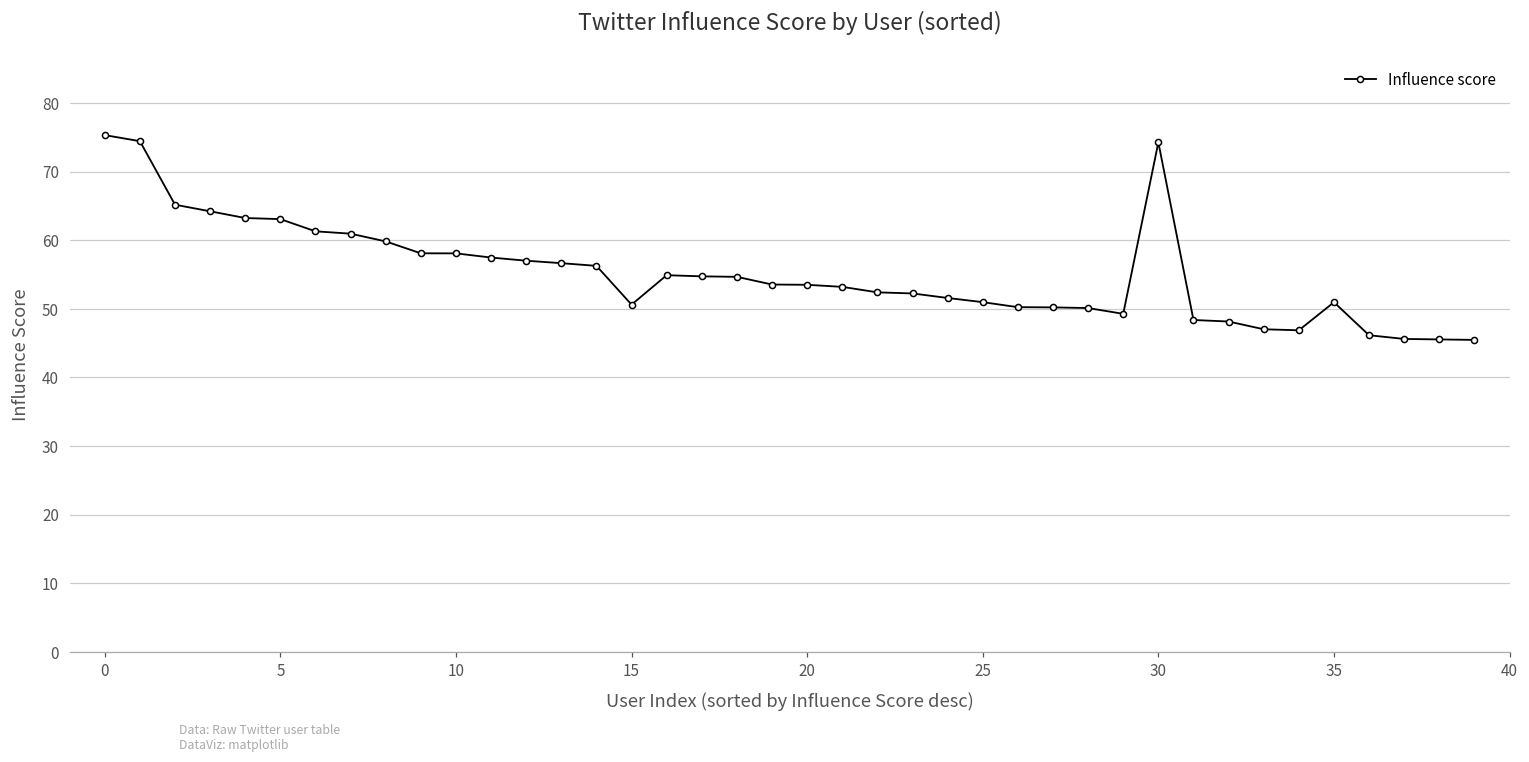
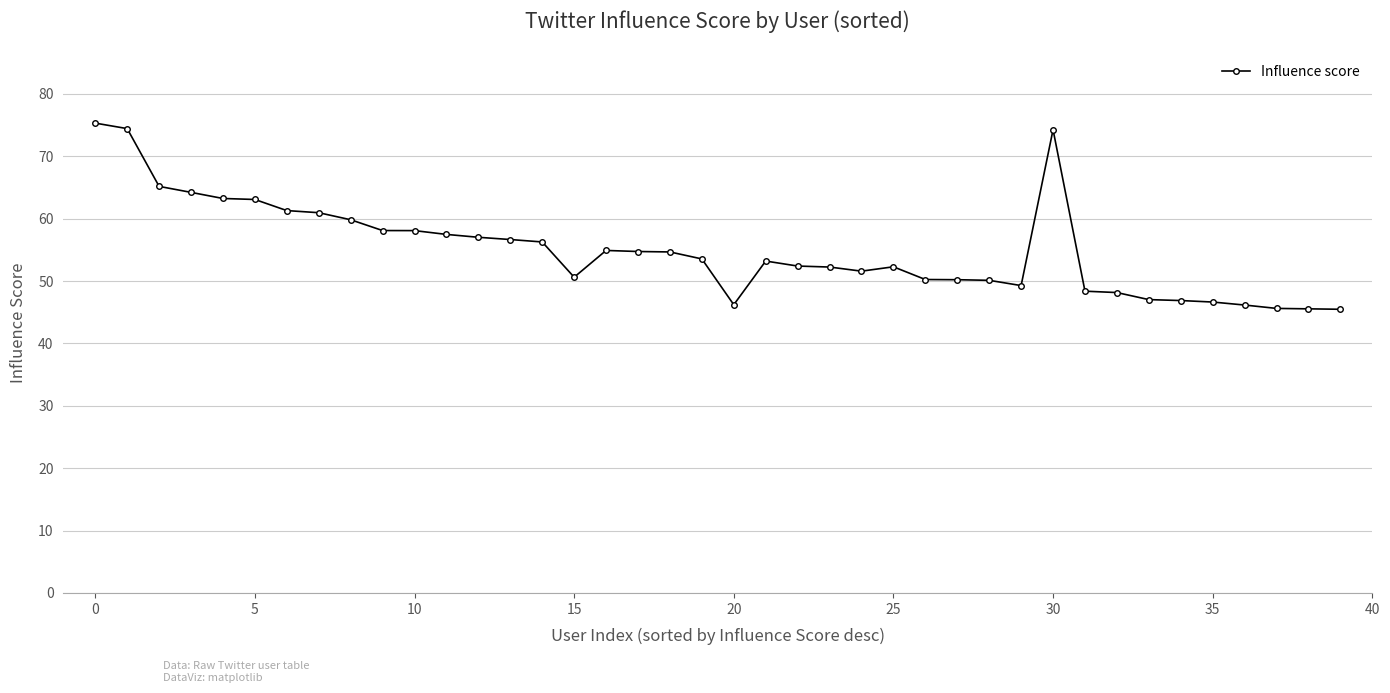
  {
    "0": 75,
    "5": 63,
    "10": 58,
    "15": 51,
-   "20": 54,
-   "25": 51,
+   "20": 46,
+   "25": 52,
    "30": 74,
-   "35": 51
+   "35": 47
  }
